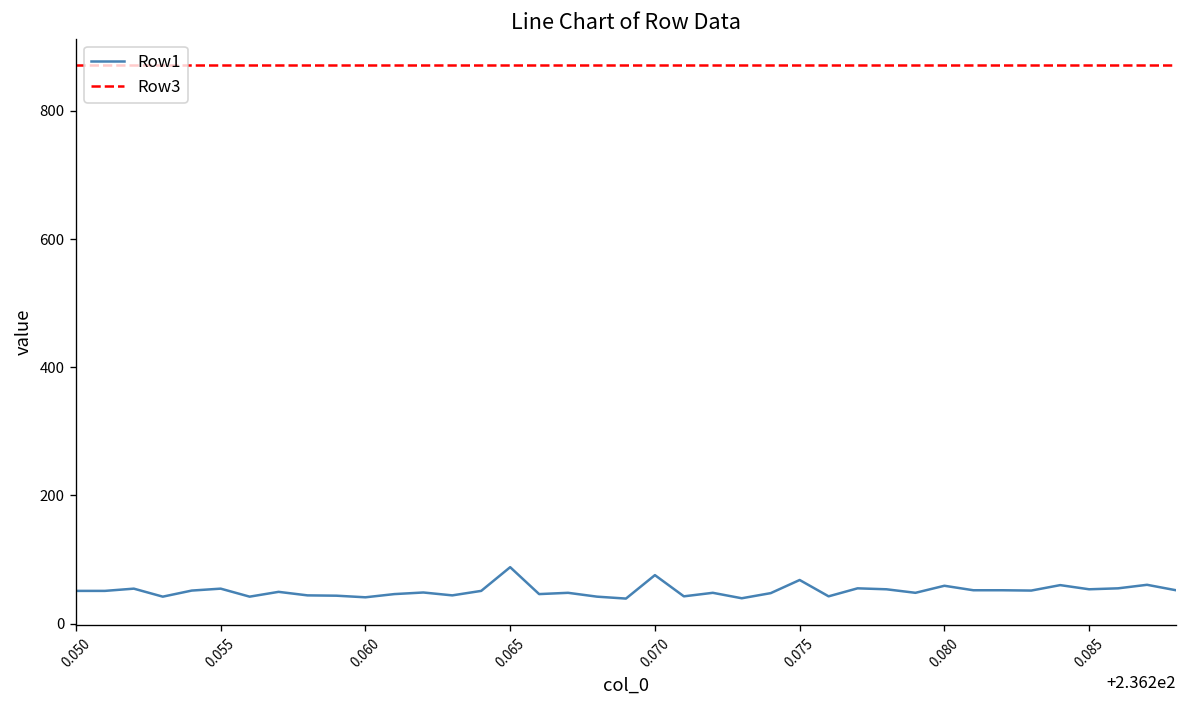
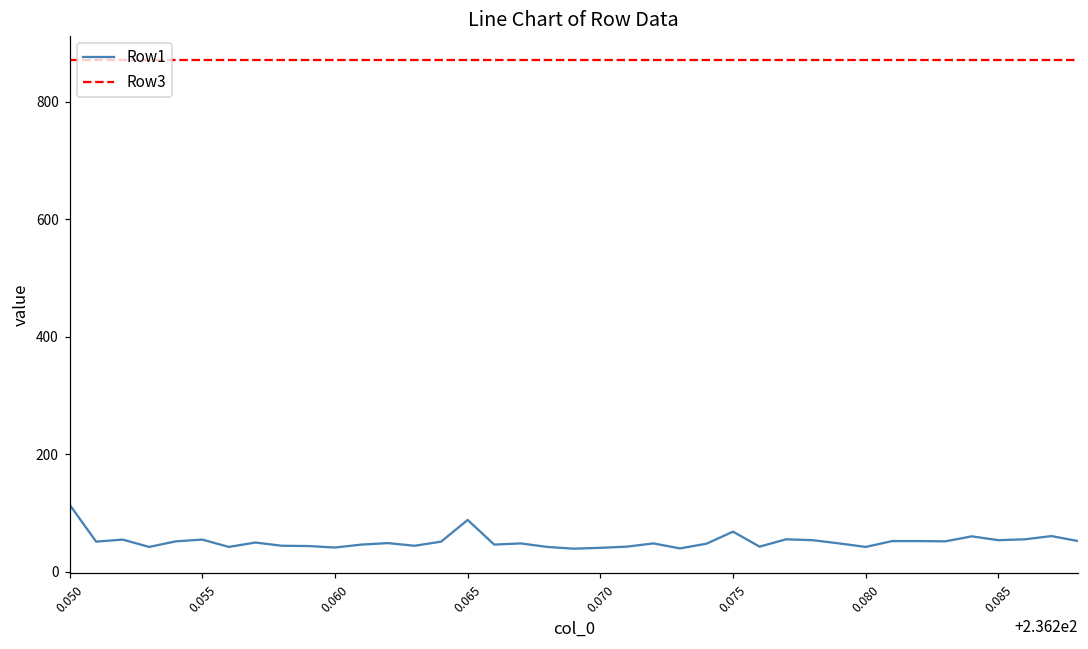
  {
    "Row1": {
-     "0.050": 50,
+     "0.050": 110,
      "0.055": 50,
      "0.060": 40,
      "0.065": 90,
-     "0.070": 80,
+     "0.070": 40,
      "0.075": 70,
-     "0.080": 60,
+     "0.080": 40,
      "0.085": 50
    },
    "Row3": {
      "0.050": 870,
      "0.055": 870,
      "0.060": 870,
      "0.065": 870,
      "0.070": 870,
      "0.075": 870,
      "0.080": 870,
      "0.085": 870
    }
  }
